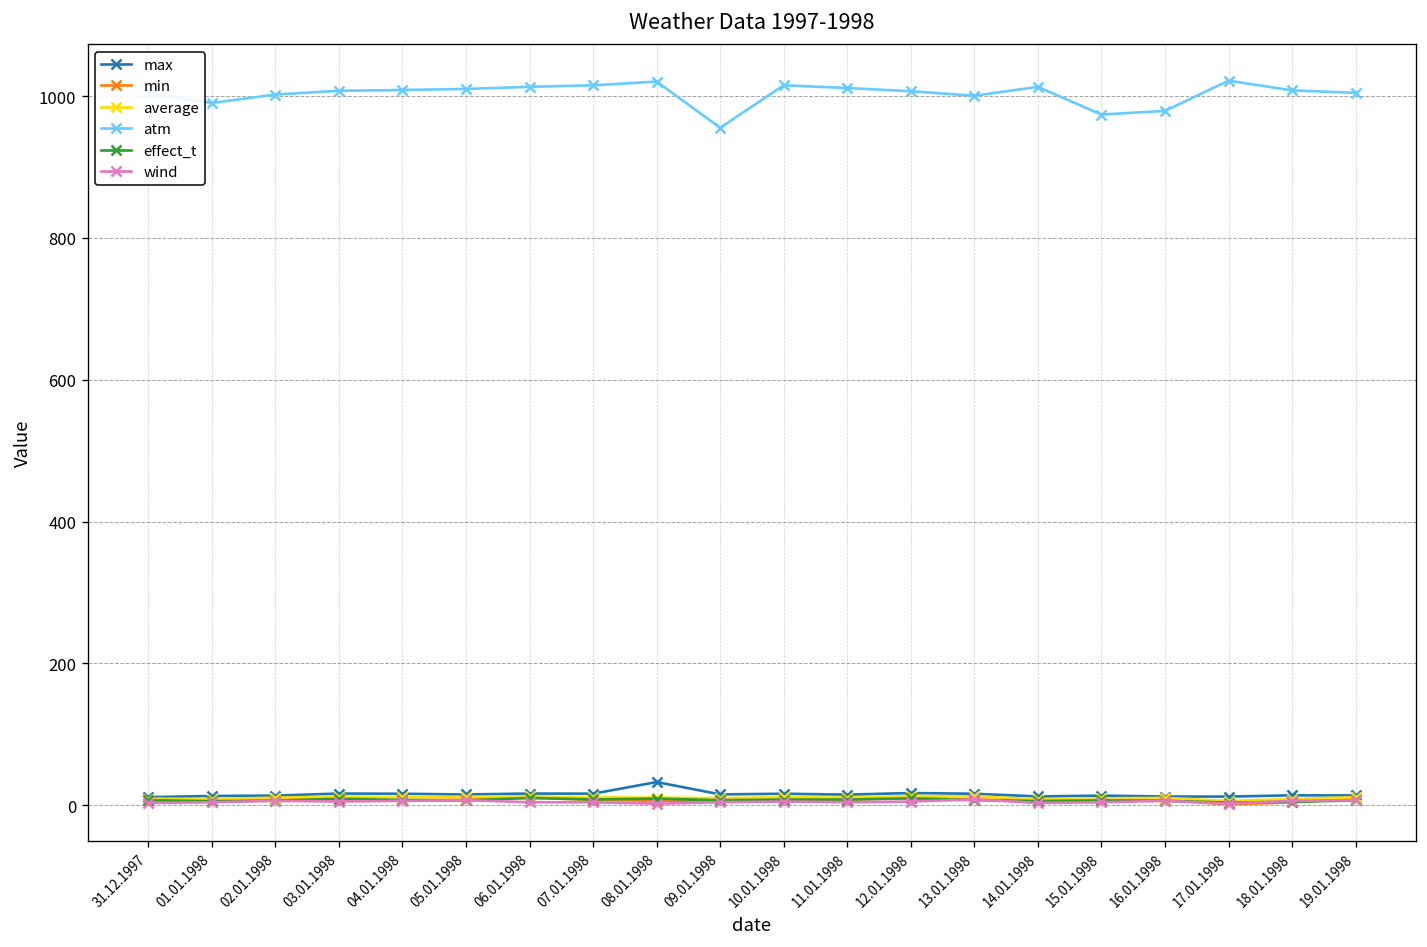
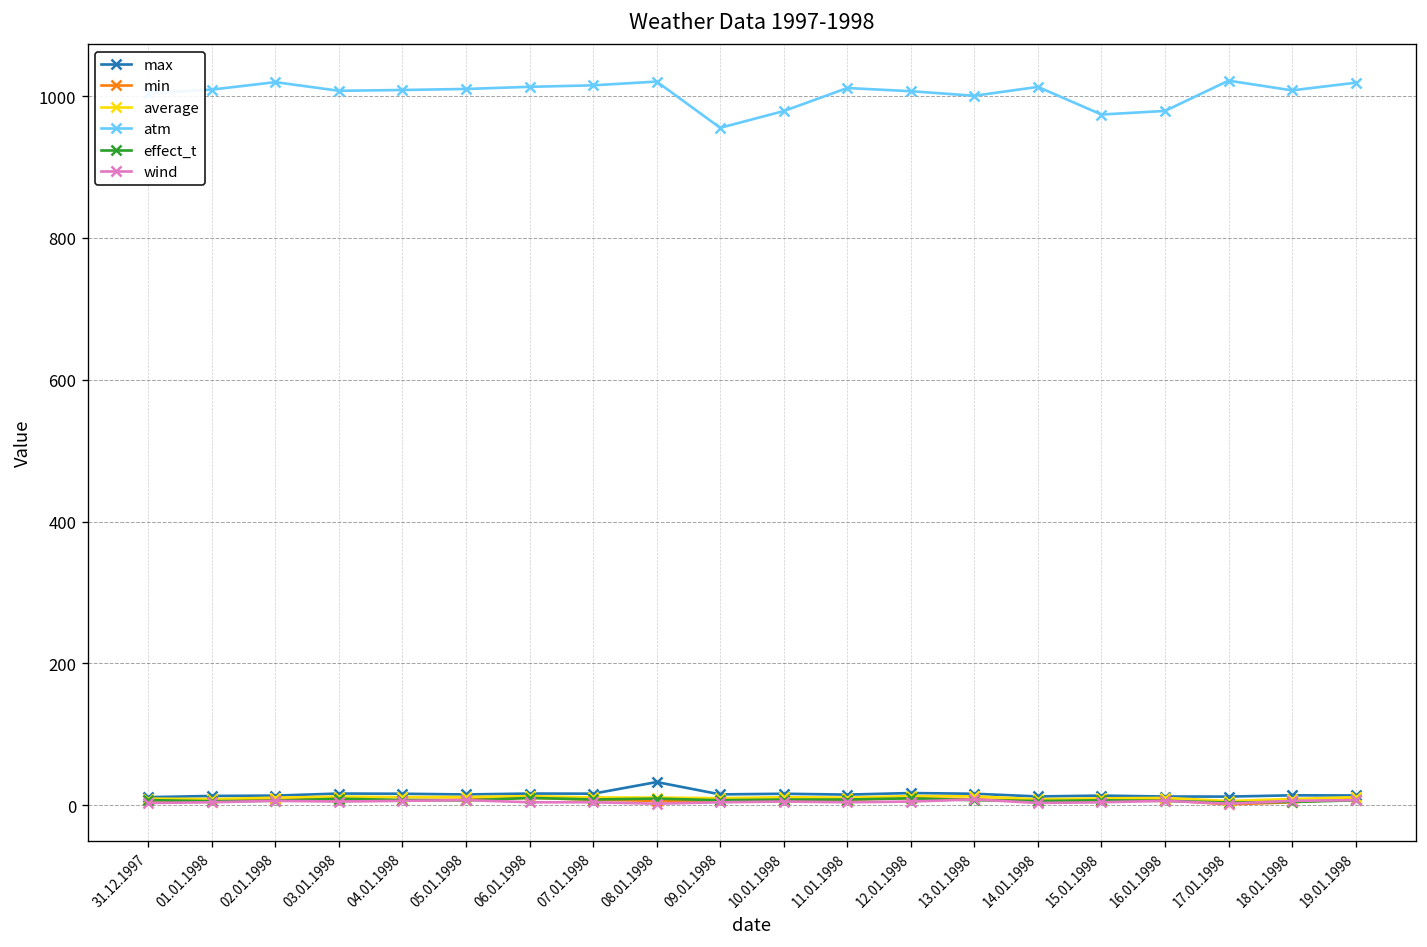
  {
    "max": {
      "01.01.1998": 10,
      "03.01.1998": 20,
      "04.01.1998": 20,
      "07.01.1998": 20,
      "08.01.1998": 30,
      "09.01.1998": 20,
      "10.01.1998": 20,
      "11.01.1998": 10,
      "12.01.1998": 20,
      "17.01.1998": 10,
      "18.01.1998": 10
    },
    "atm": {
-     "01.01.1998": 990,
-     "02.01.1998": 1000,
+     "01.01.1998": 1010,
+     "02.01.1998": 1020,
      "03.01.1998": 1010,
      "04.01.1998": 1010,
      "05.01.1998": 1010,
      "06.01.1998": 1010,
      "07.01.1998": 1020,
      "08.01.1998": 1020,
      "09.01.1998": 960,
-     "10.01.1998": 1020,
+     "10.01.1998": 980,
      "11.01.1998": 1010,
      "12.01.1998": 1010,
      "13.01.1998": 1000,
      "14.01.1998": 1010,
      "15.01.1998": 970,
      "16.01.1998": 980,
      "17.01.1998": 1020,
      "18.01.1998": 1010,
-     "19.01.1998": 1000
+     "19.01.1998": 1020
    },
    "wind": {
      "06.01.1998": 0,
      "12.01.1998": 10
    }
  }
